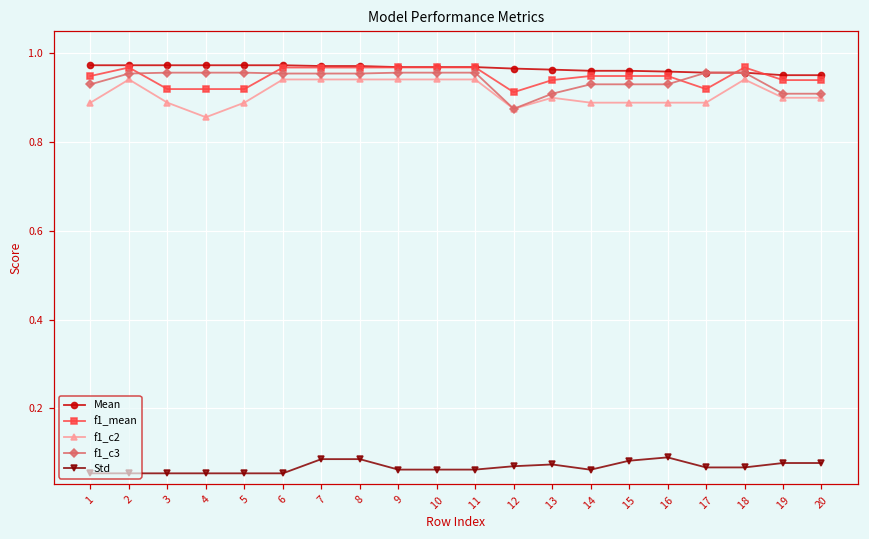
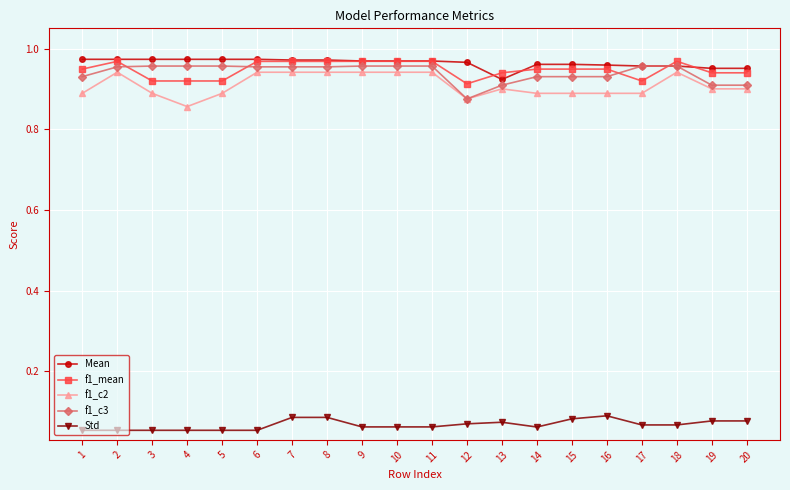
  {
    "Mean": {
      "1": 0.97,
      "3": 0.97,
      "4": 0.97,
      "5": 0.97,
      "12": 0.97,
-     "13": 0.96,
+     "13": 0.92,
      "14": 0.96,
      "15": 0.96,
      "16": 0.96,
      "19": 0.95,
      "20": 0.95
    },
    "f1_c2": {
      "1": 0.89,
      "2": 0.94,
      "3": 0.89,
      "4": 0.86,
      "5": 0.89,
      "6": 0.94,
      "7": 0.94,
      "8": 0.94,
      "9": 0.94,
      "10": 0.94,
      "11": 0.94,
      "13": 0.90,
      "14": 0.89,
      "15": 0.89,
      "16": 0.89,
      "17": 0.89,
      "18": 0.94,
      "19": 0.90,
      "20": 0.90
    },
    "Std": {
      "3": 0.05,
      "4": 0.05,
      "5": 0.05,
      "6": 0.05,
      "7": 0.09,
      "8": 0.09,
      "9": 0.06,
      "10": 0.06,
      "11": 0.06,
      "12": 0.07,
      "13": 0.07,
      "14": 0.06,
      "15": 0.08,
      "16": 0.09,
      "17": 0.07,
      "18": 0.07,
      "19": 0.08,
      "20": 0.08
    }
  }
